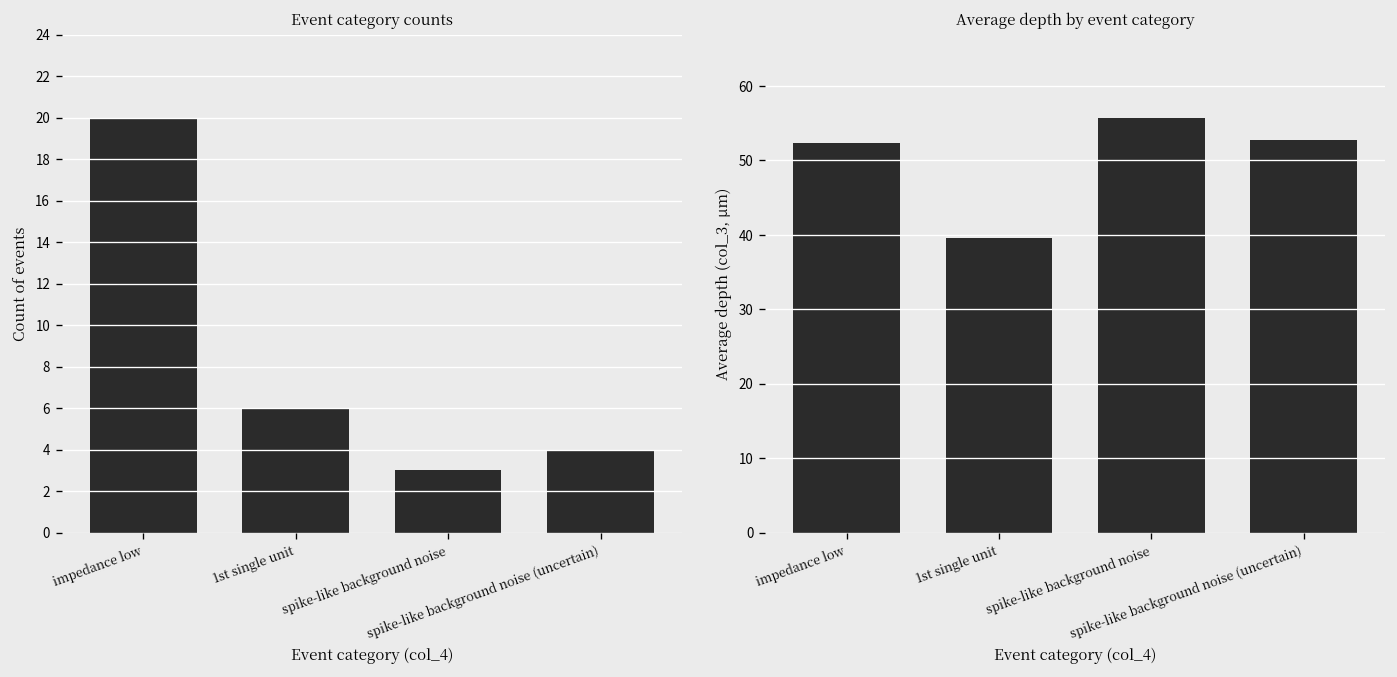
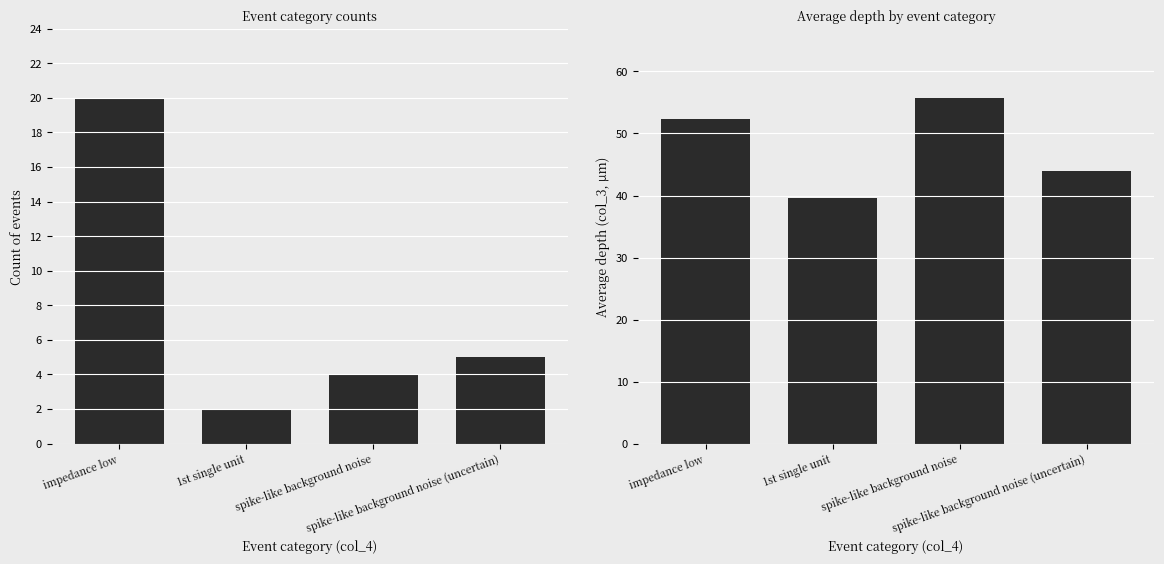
  {
    "Event category counts": {
      "impedance low": 20,
-     "1st single unit": 6,
-     "spike-like background noise": 3,
-     "spike-like background noise (uncertain)": 4
+     "1st single unit": 2,
+     "spike-like background noise": 4,
+     "spike-like background noise (uncertain)": 5
    },
    "Average depth by event category": {
      "impedance low": 52,
      "1st single unit": 40,
      "spike-like background noise": 56,
-     "spike-like background noise (uncertain)": 53
+     "spike-like background noise (uncertain)": 44
    }
  }
